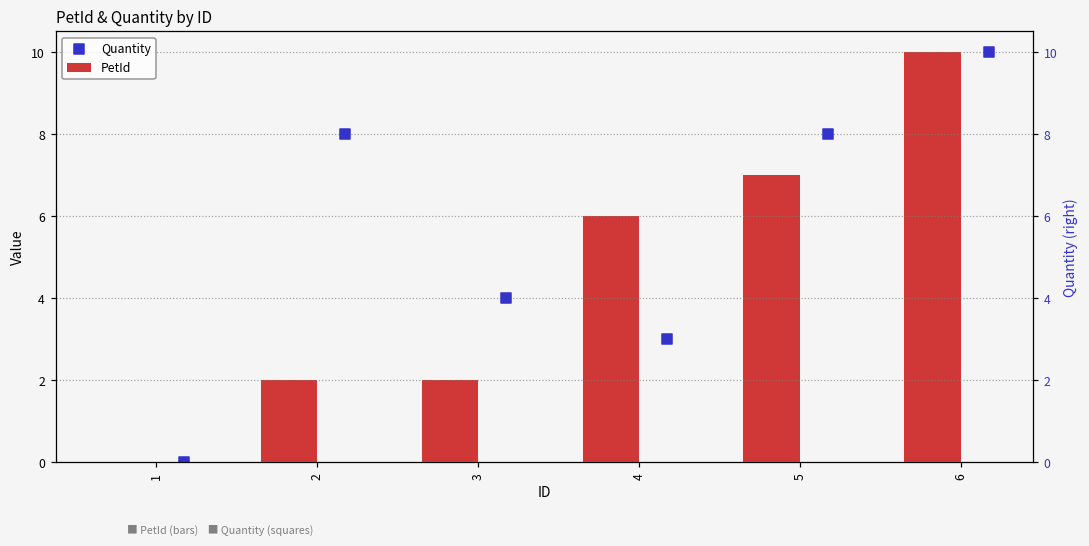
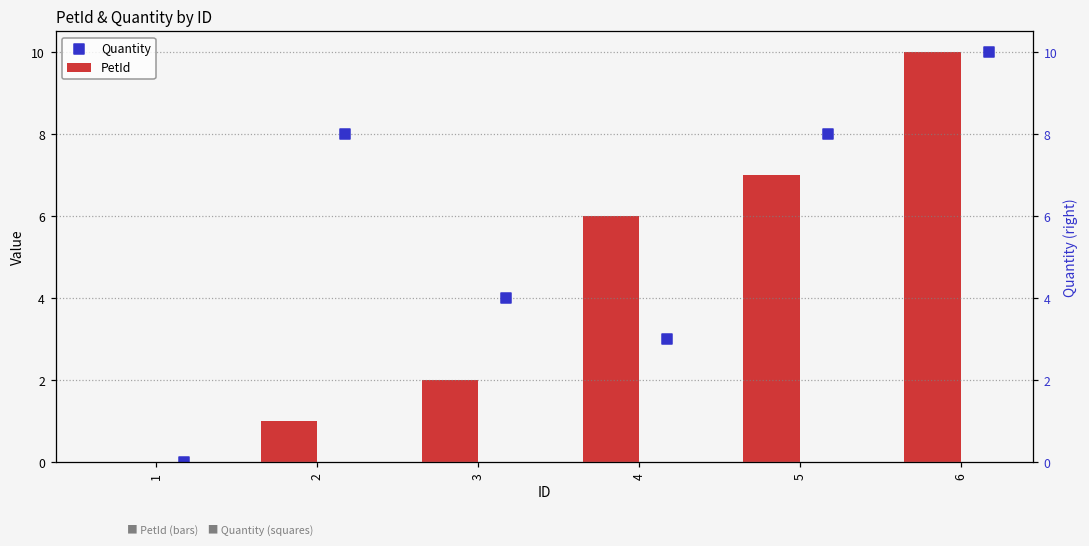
  {
    "PetId": {
      "1": 0,
-     "2": 2,
+     "2": 1,
      "3": 2,
      "4": 6,
      "5": 7,
      "6": 10
    }
  }
